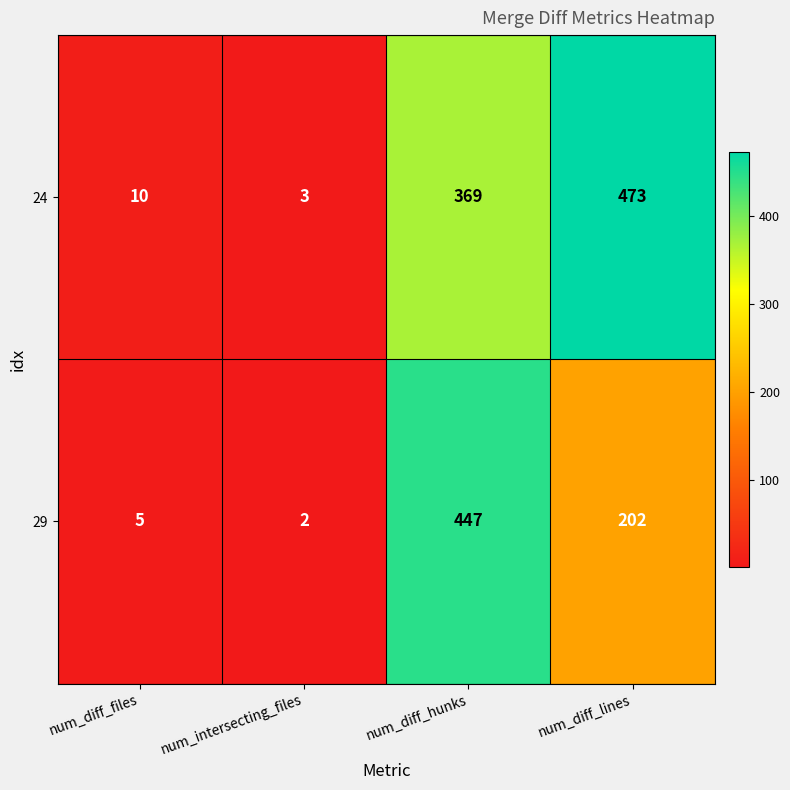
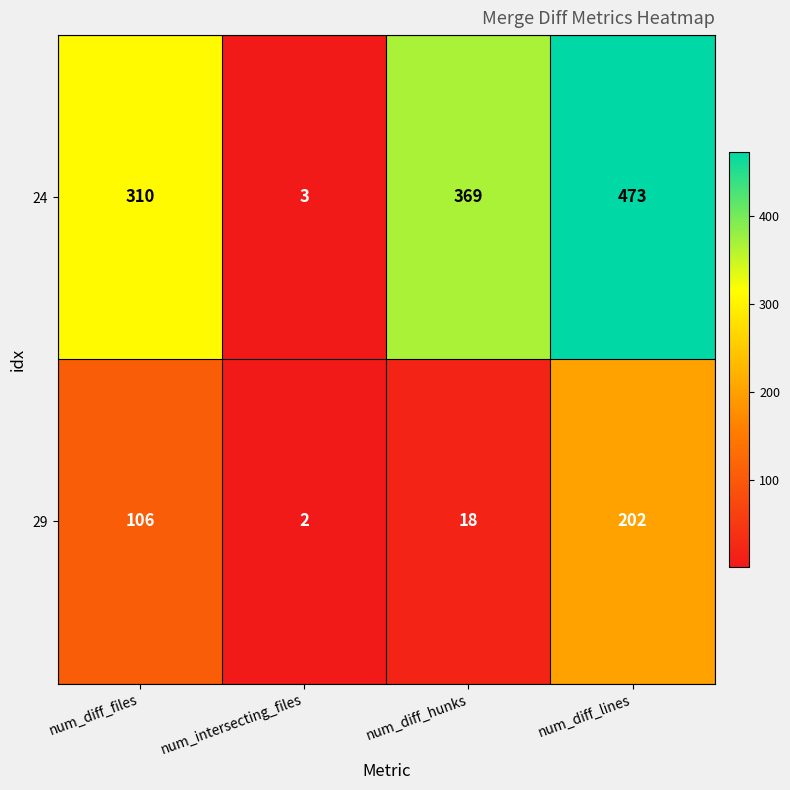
  {
    "24": {
-     "num_diff_files": 10,
+     "num_diff_files": 310,
      "num_intersecting_files": 3,
      "num_diff_hunks": 369,
      "num_diff_lines": 473
    },
    "29": {
-     "num_diff_files": 5,
+     "num_diff_files": 106,
      "num_intersecting_files": 2,
-     "num_diff_hunks": 447,
+     "num_diff_hunks": 18,
      "num_diff_lines": 202
    }
  }
